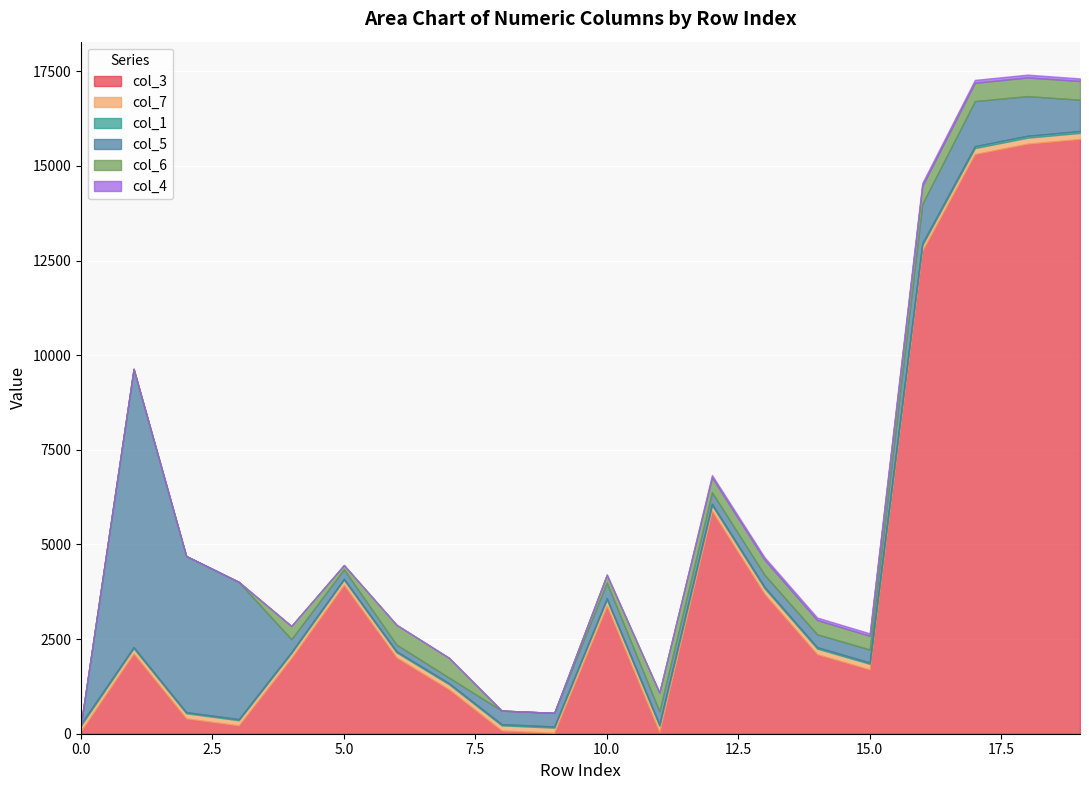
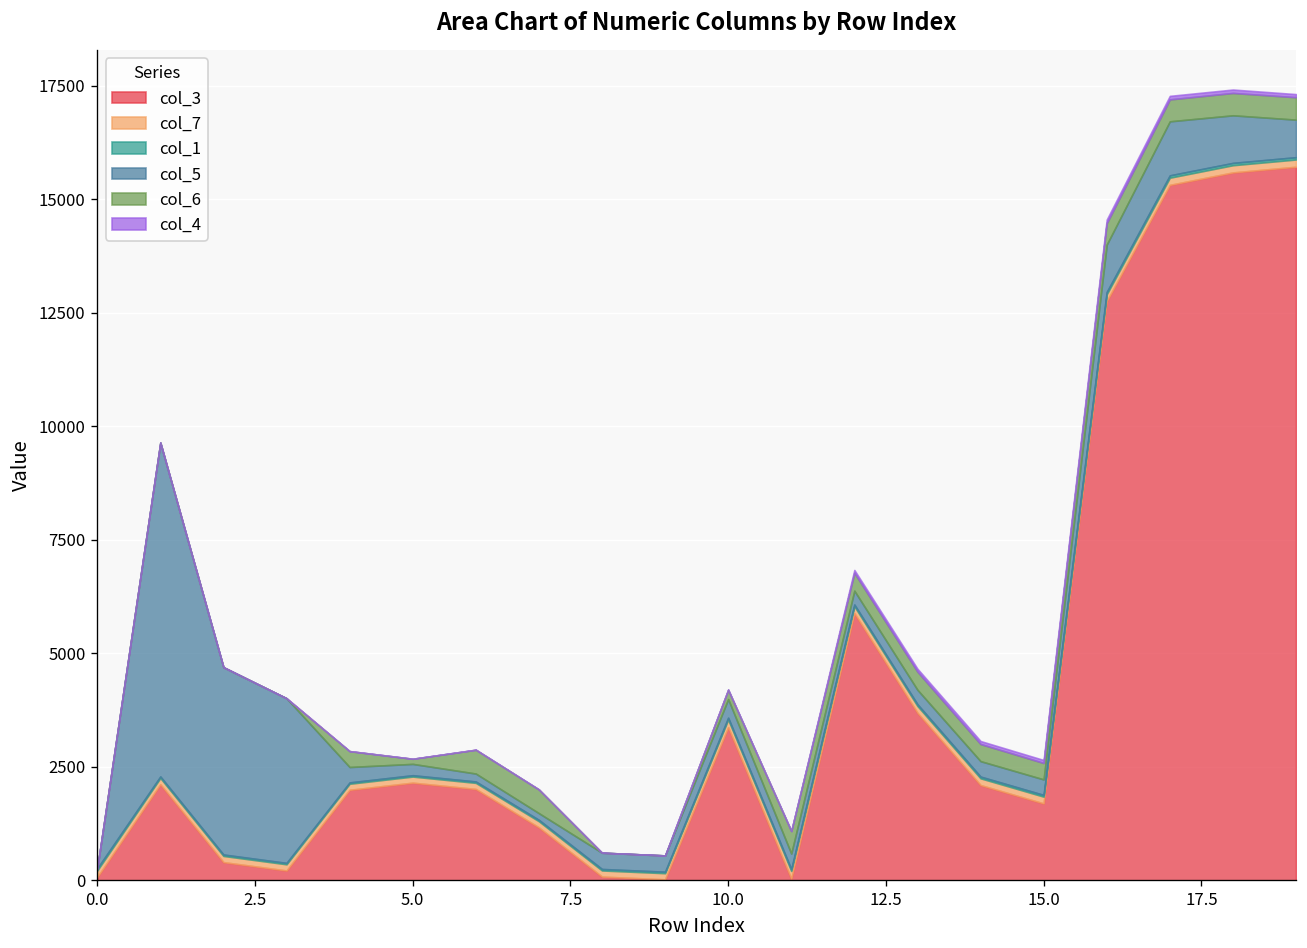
  {
    "col_3": {
      "0.0": 100,
-     "5.0": 3900,
+     "5.0": 2200,
      "10.0": 3400,
      "15.0": 1700
    }
  }
